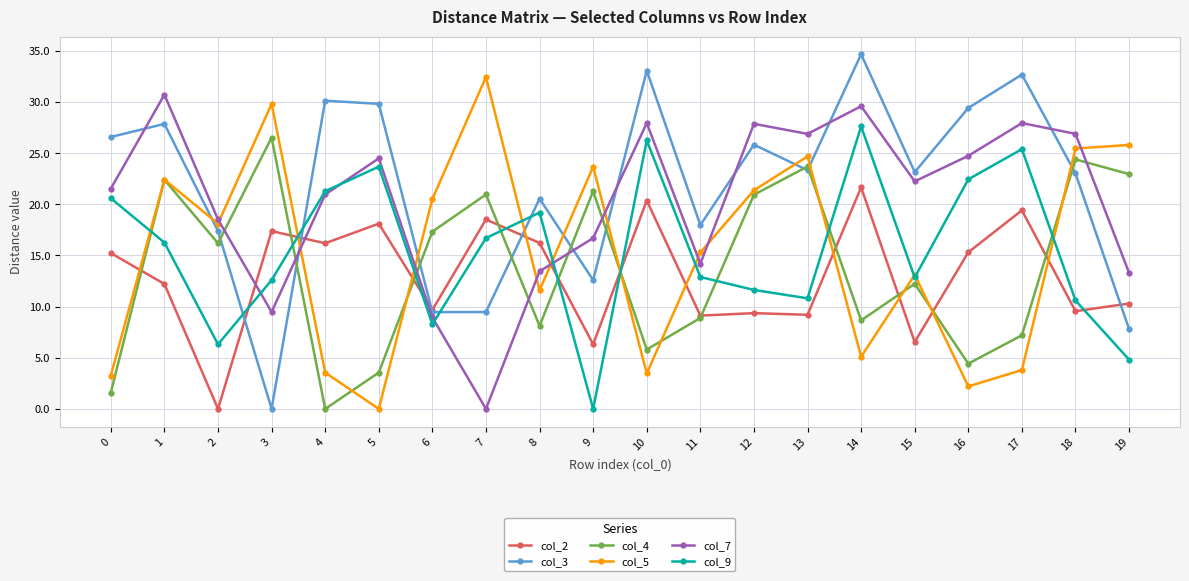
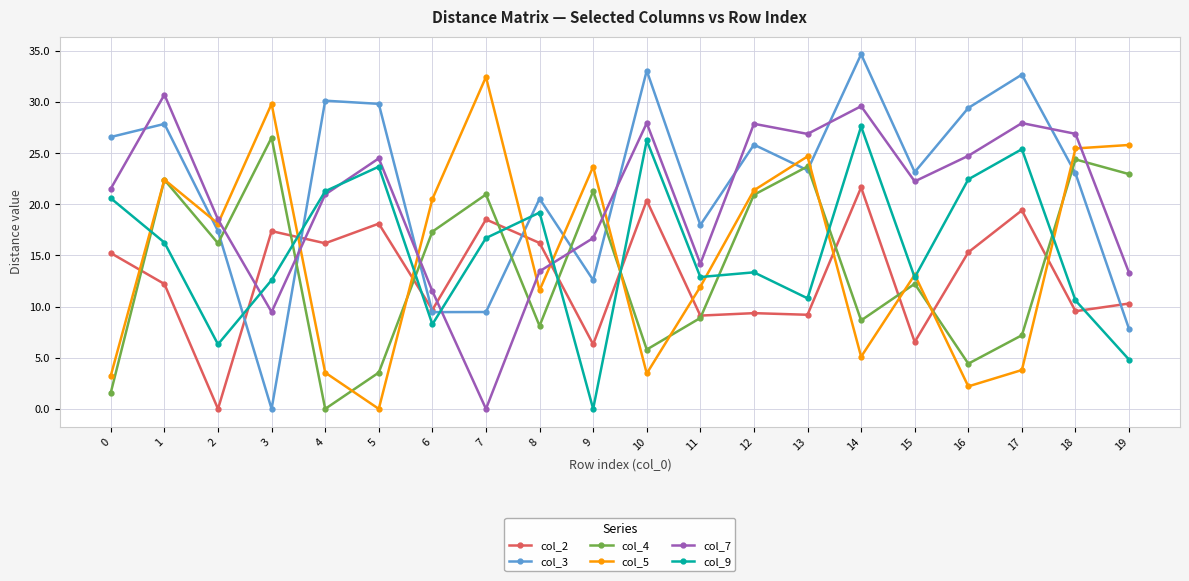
  {
    "col_2": {
      "0": 15.2,
      "1": 12.2,
      "2": 0.0,
      "3": 17.4,
      "4": 16.2,
      "5": 18.1,
      "7": 18.5,
      "8": 16.2,
      "9": 6.3,
      "10": 20.4,
      "12": 9.4,
      "13": 9.2,
      "14": 21.7,
      "15": 6.5,
      "16": 15.3,
      "17": 19.4,
      "18": 9.6,
      "19": 10.3
    },
    "col_3": {
      "0": 26.6,
      "1": 27.9,
      "2": 17.4,
      "3": 0.0,
      "4": 30.1,
      "5": 29.8,
      "7": 9.5,
      "8": 20.6,
      "9": 12.6,
      "10": 33.1,
      "11": 18.0,
      "12": 25.8,
      "13": 23.3,
      "14": 34.7,
      "15": 23.2,
      "16": 29.4,
      "17": 32.7,
      "18": 23.0,
      "19": 7.8
    },
    "col_4": {
      "0": 1.6,
      "2": 16.2,
      "3": 26.5,
      "4": 0.0,
      "5": 3.6,
      "6": 17.3,
      "7": 21.0,
      "8": 8.1,
      "9": 21.3,
      "10": 5.8,
      "12": 20.9,
      "13": 23.7,
      "14": 8.7,
      "15": 12.2,
      "16": 4.4,
      "17": 7.2,
      "18": 24.4,
      "19": 23.0
    },
    "col_5": {
      "0": 3.3,
      "2": 18.1,
      "3": 29.8,
      "4": 3.6,
      "5": 0.0,
      "6": 20.5,
      "7": 32.5,
      "8": 11.6,
      "9": 23.7,
      "10": 3.5,
-     "11": 15.3,
+     "11": 11.9,
      "12": 21.4,
      "13": 24.7,
      "14": 5.1,
      "15": 13.1,
      "16": 2.2,
      "17": 3.8,
      "18": 25.5,
      "19": 25.8
    },
    "col_7": {
      "0": 21.5,
      "1": 30.7,
      "2": 18.5,
      "3": 9.5,
      "4": 21.0,
      "5": 24.5,
-     "6": 8.9,
+     "6": 11.5,
      "7": 0.0,
      "8": 13.5,
      "9": 16.7,
      "10": 27.9,
      "11": 14.2,
      "12": 27.9,
      "13": 26.9,
      "14": 29.6,
      "15": 22.2,
      "16": 24.7,
      "17": 27.9,
      "18": 26.9,
      "19": 13.3
    },
    "col_9": {
      "0": 20.6,
      "1": 16.3,
      "2": 6.3,
      "3": 12.6,
      "4": 21.3,
      "5": 23.7,
      "6": 8.3,
      "7": 16.7,
      "8": 19.2,
      "9": 0.0,
      "10": 26.2,
      "11": 12.9,
-     "12": 11.6,
+     "12": 13.4,
      "13": 10.8,
      "14": 27.6,
      "15": 12.9,
      "16": 22.4,
      "17": 25.4,
      "18": 10.6,
      "19": 4.8
    }
  }
